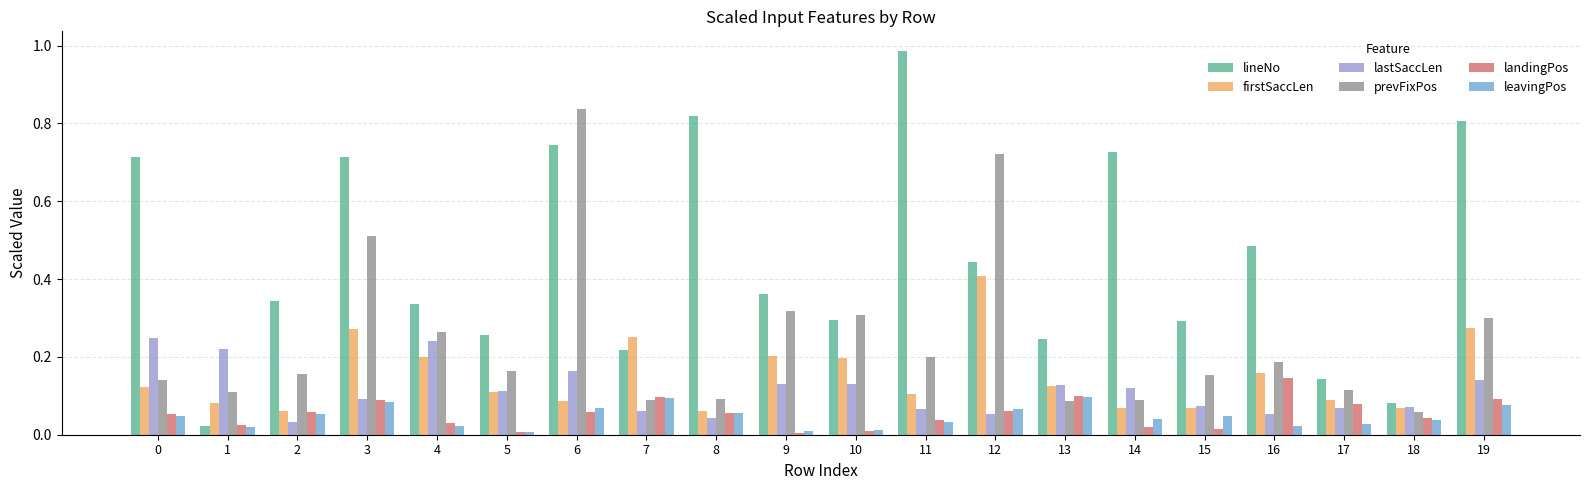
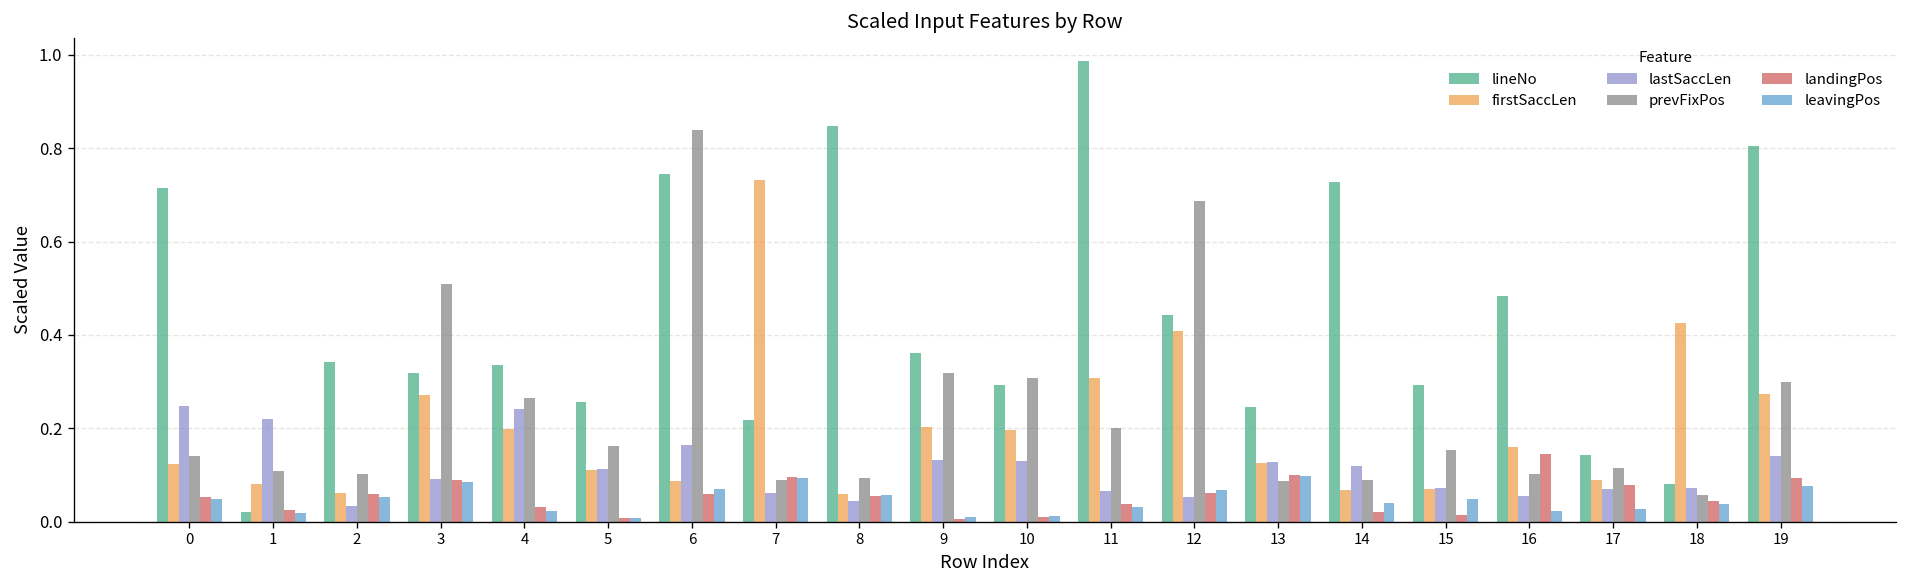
  {
    "lineNo": {
      "0": 0.71,
      "1": 0.02,
      "2": 0.34,
-     "3": 0.71,
+     "3": 0.32,
      "4": 0.34,
      "5": 0.26,
      "6": 0.74,
      "7": 0.22,
-     "8": 0.82,
+     "8": 0.85,
      "9": 0.36,
      "10": 0.29,
      "11": 0.99,
      "12": 0.44,
      "13": 0.25,
      "14": 0.73,
      "15": 0.29,
      "16": 0.48,
      "17": 0.14,
      "18": 0.08,
      "19": 0.81
    },
    "firstSaccLen": {
      "0": 0.12,
      "1": 0.08,
      "2": 0.06,
      "3": 0.27,
      "4": 0.20,
      "5": 0.11,
      "6": 0.09,
-     "7": 0.25,
+     "7": 0.73,
      "8": 0.06,
      "9": 0.20,
      "10": 0.20,
-     "11": 0.11,
+     "11": 0.31,
      "12": 0.41,
      "13": 0.13,
      "14": 0.07,
      "15": 0.07,
      "16": 0.16,
      "17": 0.09,
-     "18": 0.07,
+     "18": 0.42,
      "19": 0.27
    },
    "prevFixPos": {
      "0": 0.14,
      "1": 0.11,
-     "2": 0.15,
+     "2": 0.10,
      "3": 0.51,
      "4": 0.26,
      "5": 0.16,
      "6": 0.84,
      "7": 0.09,
      "8": 0.09,
      "9": 0.32,
      "10": 0.31,
      "11": 0.20,
-     "12": 0.72,
+     "12": 0.69,
      "13": 0.09,
      "14": 0.09,
      "15": 0.15,
-     "16": 0.19,
+     "16": 0.10,
      "17": 0.12,
      "18": 0.06,
      "19": 0.30
    },
    "landingPos": {
      "0": 0.05,
      "1": 0.02,
      "2": 0.06,
      "3": 0.09,
      "4": 0.03,
      "5": 0.01,
      "6": 0.06,
      "7": 0.10,
      "8": 0.05,
      "10": 0.01,
      "11": 0.04,
      "12": 0.06,
      "13": 0.10,
      "14": 0.02,
      "15": 0.01,
      "16": 0.14,
      "17": 0.08,
      "18": 0.04,
      "19": 0.09
    }
  }
